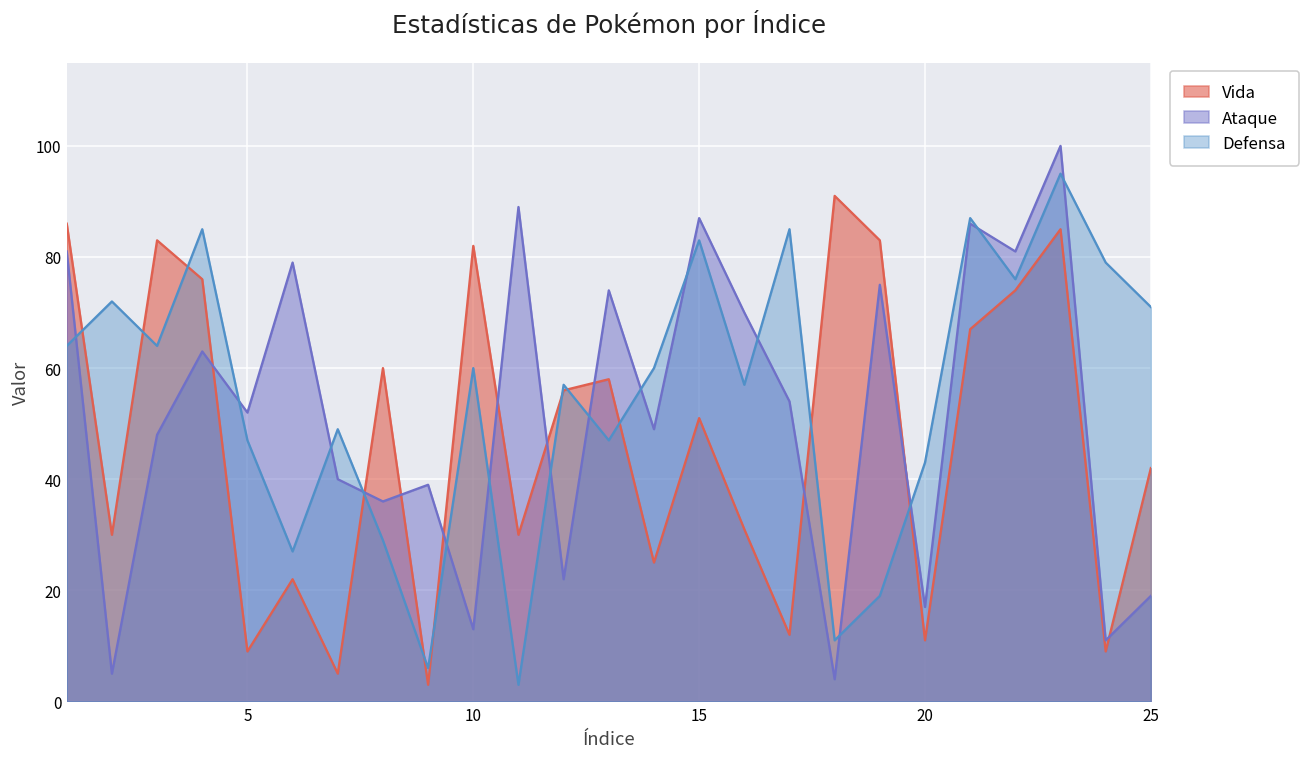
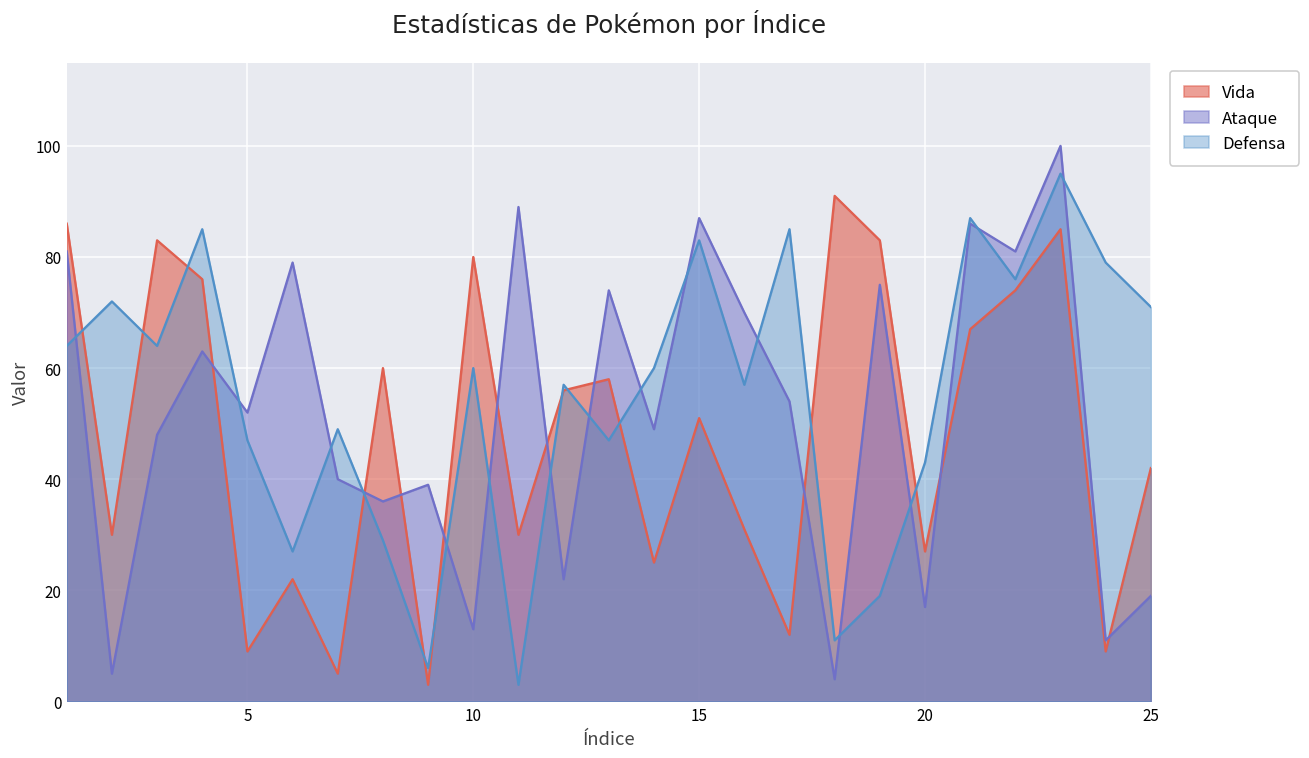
  {
    "Vida": {
      "5": 9,
-     "10": 82,
+     "10": 80,
      "15": 51,
-     "20": 11,
+     "20": 27,
      "25": 42
    }
  }
